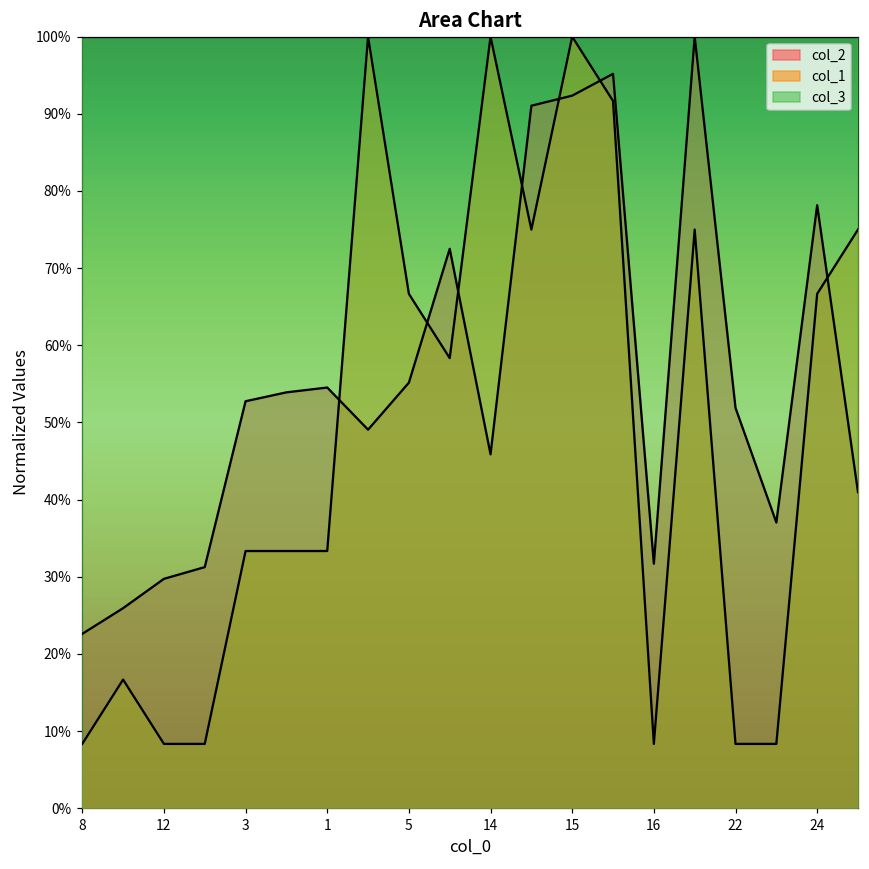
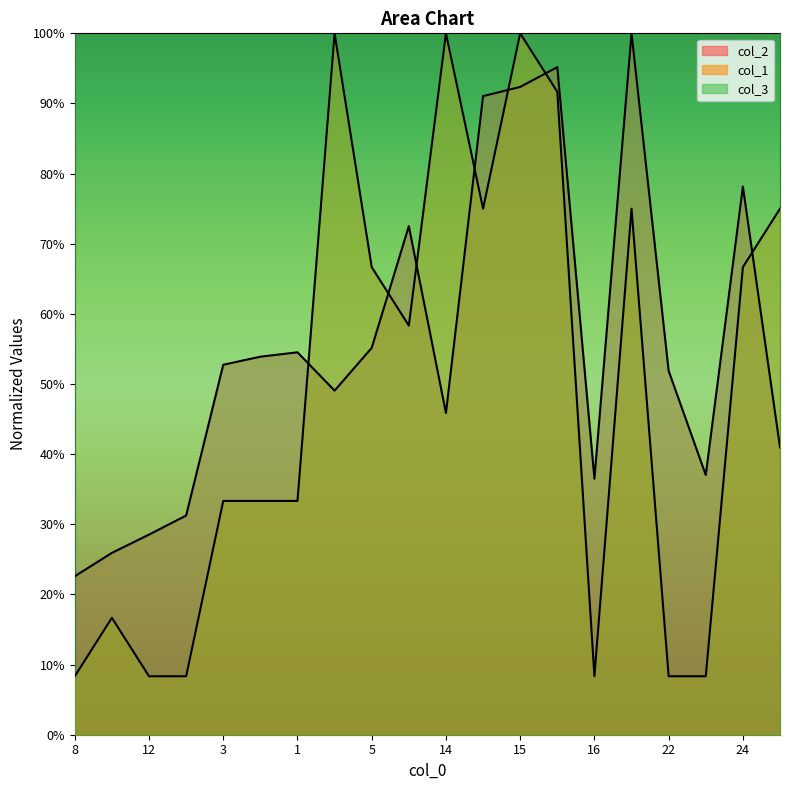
  {
    "col_2": {
      "8": "23%",
-     "12": "30%",
+     "12": "29%",
      "14": "46%",
-     "16": "32%",
+     "16": "36%",
      "22": "52%",
      "24": "78%"
    },
    "col_1": {
      "8": "8%",
      "12": "8%",
      "16": "8%",
      "22": "8%",
      "24": "67%"
    },
    "col_3": {
      "8": "100%",
      "12": "100%",
      "16": "100%",
      "22": "100%",
      "24": "100%"
    }
  }
